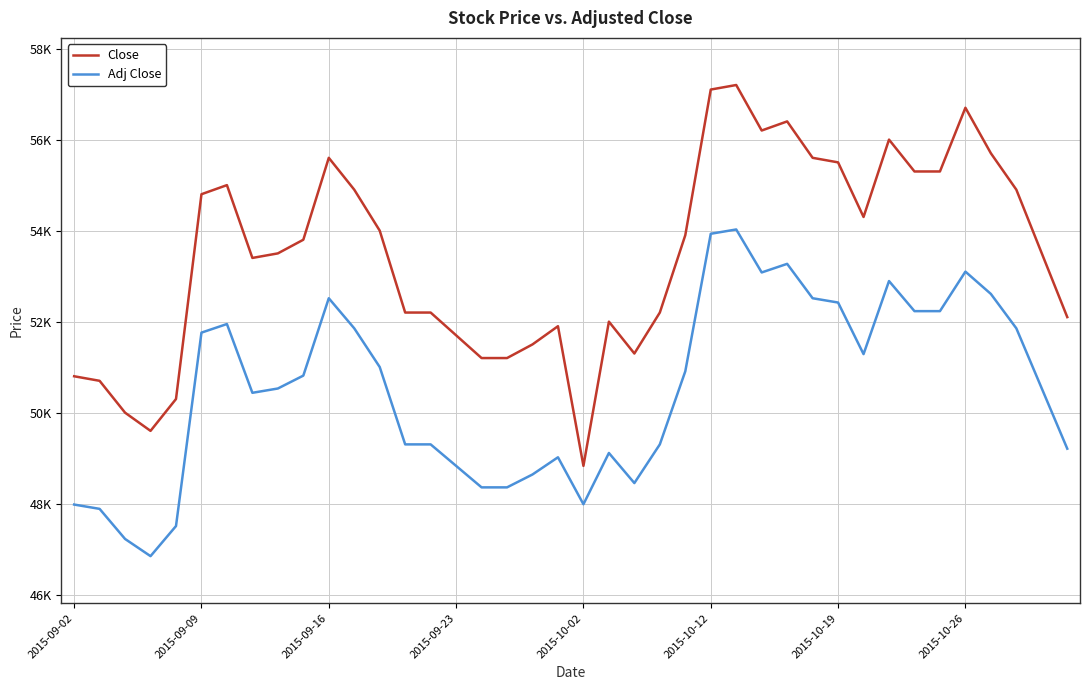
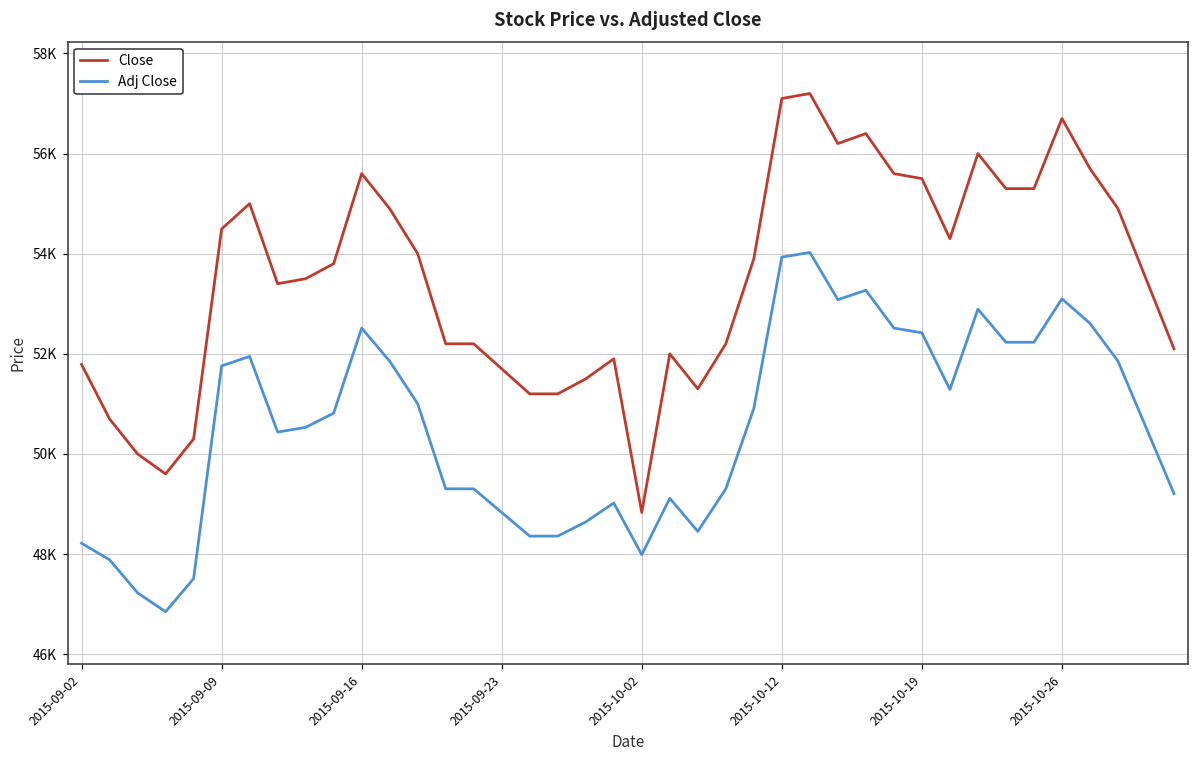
  {
    "Close": {
-     "2015-09-02": 50800,
-     "2015-09-09": 54800,
+     "2015-09-02": 51800,
+     "2015-09-09": 54500,
      "2015-09-16": 55600,
      "2015-09-23": 51700,
      "2015-10-02": 48800,
      "2015-10-12": 57100,
      "2015-10-19": 55500,
      "2015-10-26": 56700
    },
    "Adj Close": {
-     "2015-09-02": 48000,
+     "2015-09-02": 48200,
      "2015-09-09": 51800,
      "2015-09-16": 52500,
      "2015-09-23": 48800,
      "2015-10-02": 48000,
      "2015-10-12": 53900,
      "2015-10-19": 52400,
      "2015-10-26": 53100
    }
  }
